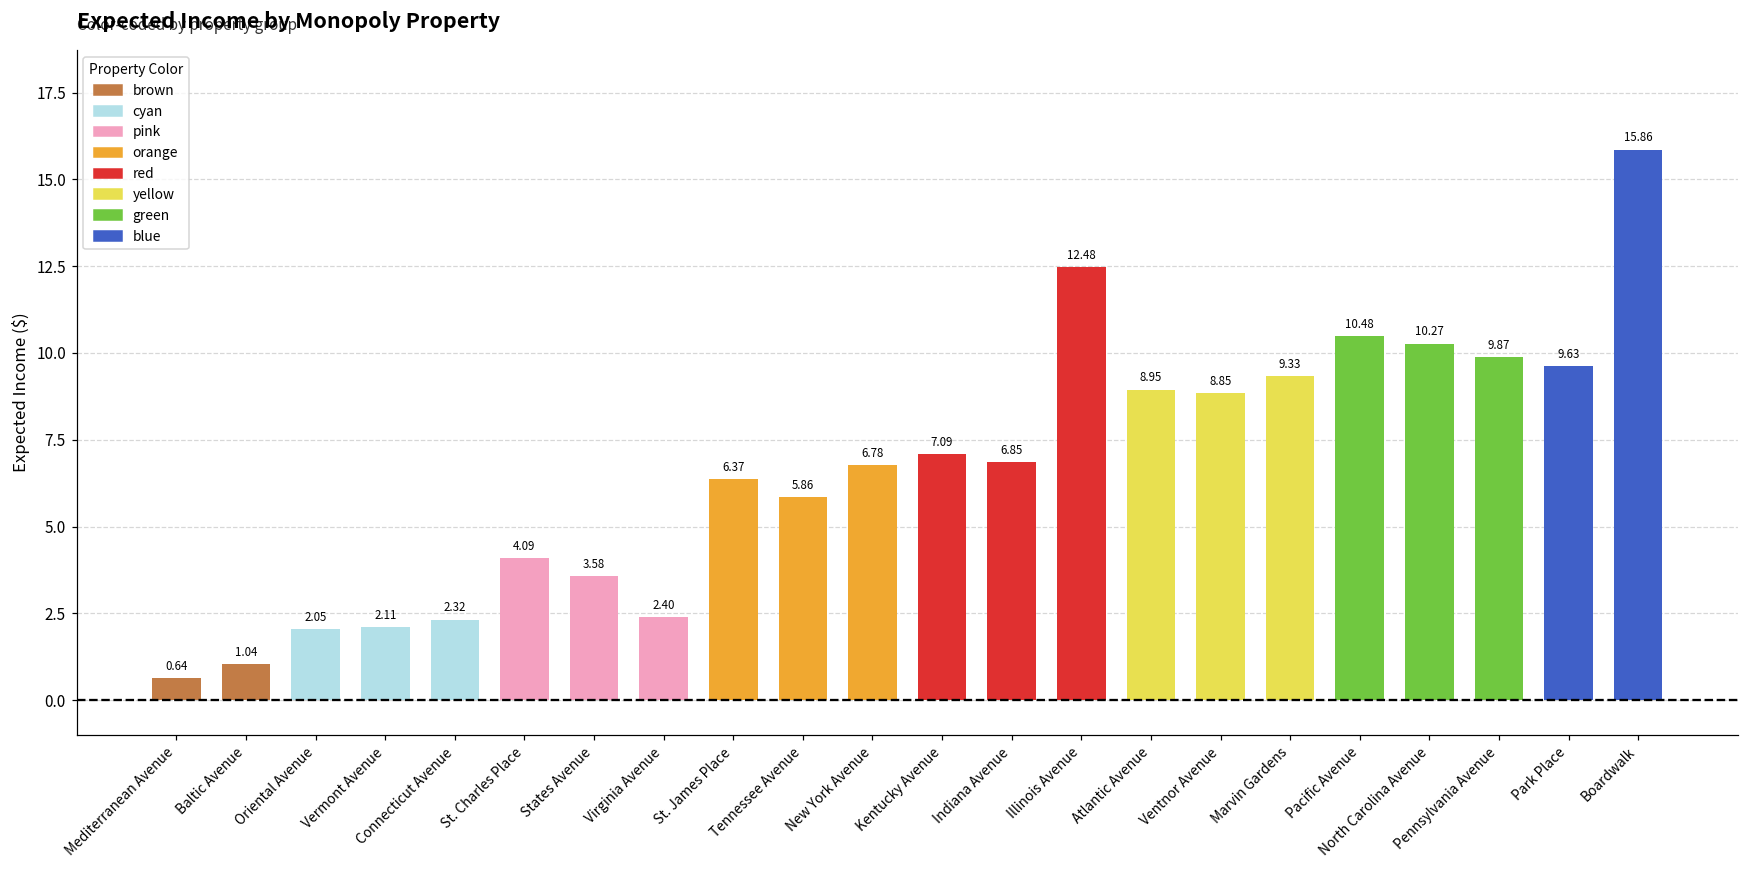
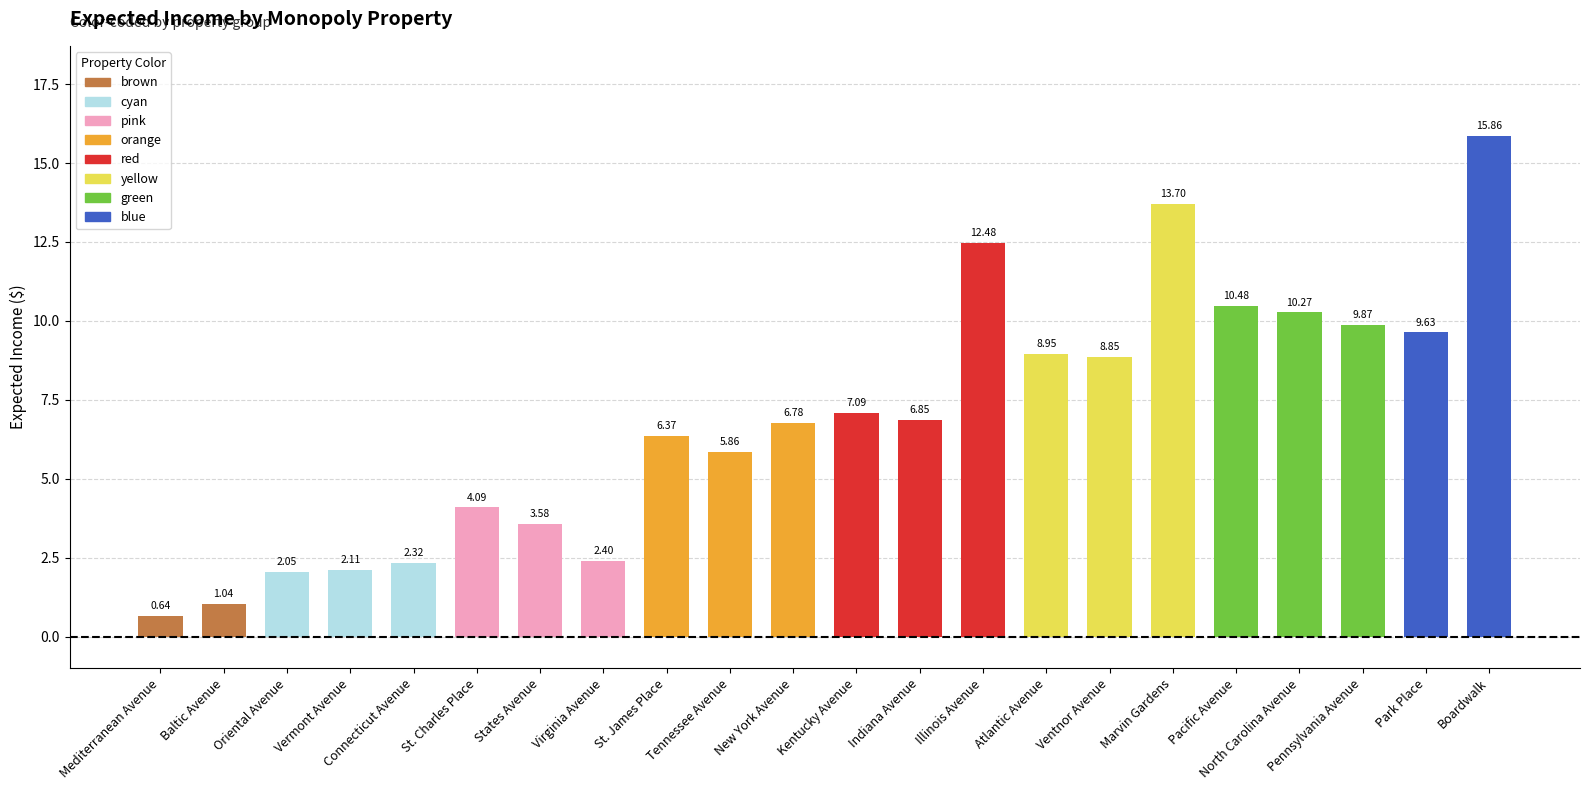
  {
    "Mediterranean Avenue": 0.64,
    "Baltic Avenue": 1.04,
    "Oriental Avenue": 2.05,
    "Vermont Avenue": 2.11,
    "Connecticut Avenue": 2.32,
    "St. Charles Place": 4.09,
    "States Avenue": 3.58,
    "Virginia Avenue": 2.40,
    "St. James Place": 6.37,
    "Tennessee Avenue": 5.86,
    "New York Avenue": 6.78,
    "Kentucky Avenue": 7.09,
    "Indiana Avenue": 6.85,
    "Illinois Avenue": 12.48,
    "Atlantic Avenue": 8.95,
    "Ventnor Avenue": 8.85,
-   "Marvin Gardens": 9.33,
+   "Marvin Gardens": 13.70,
    "Pacific Avenue": 10.48,
    "North Carolina Avenue": 10.27,
    "Pennsylvania Avenue": 9.87,
    "Park Place": 9.63,
    "Boardwalk": 15.86
  }
